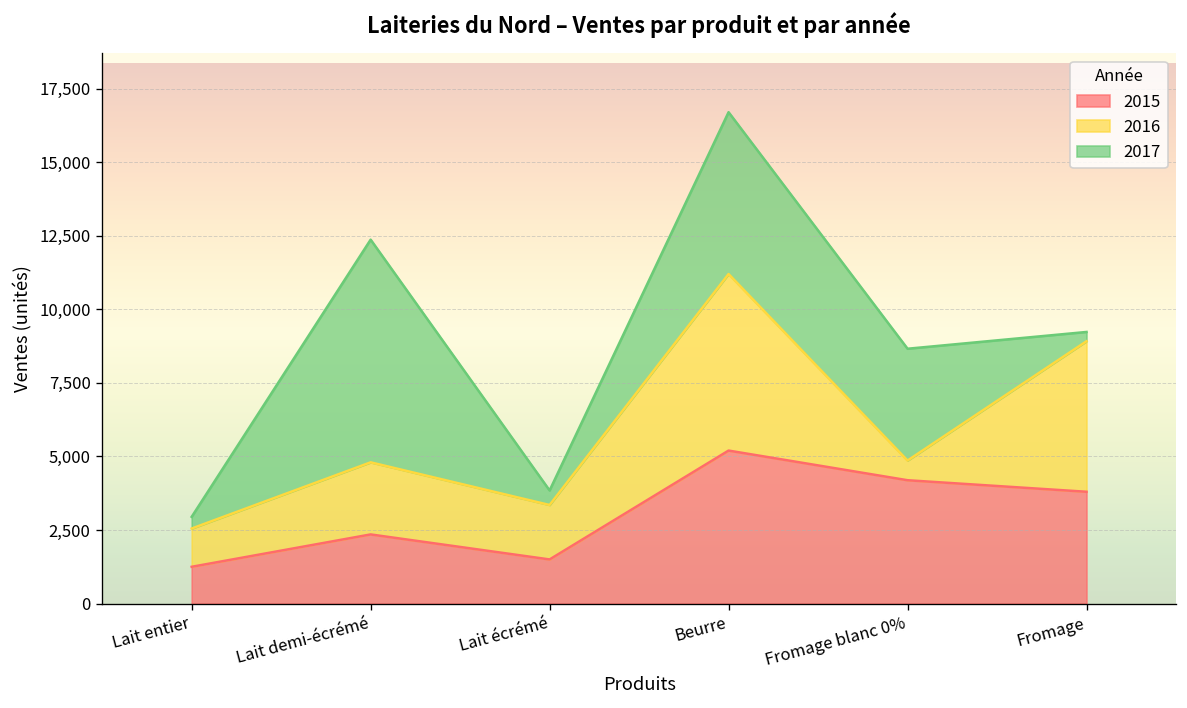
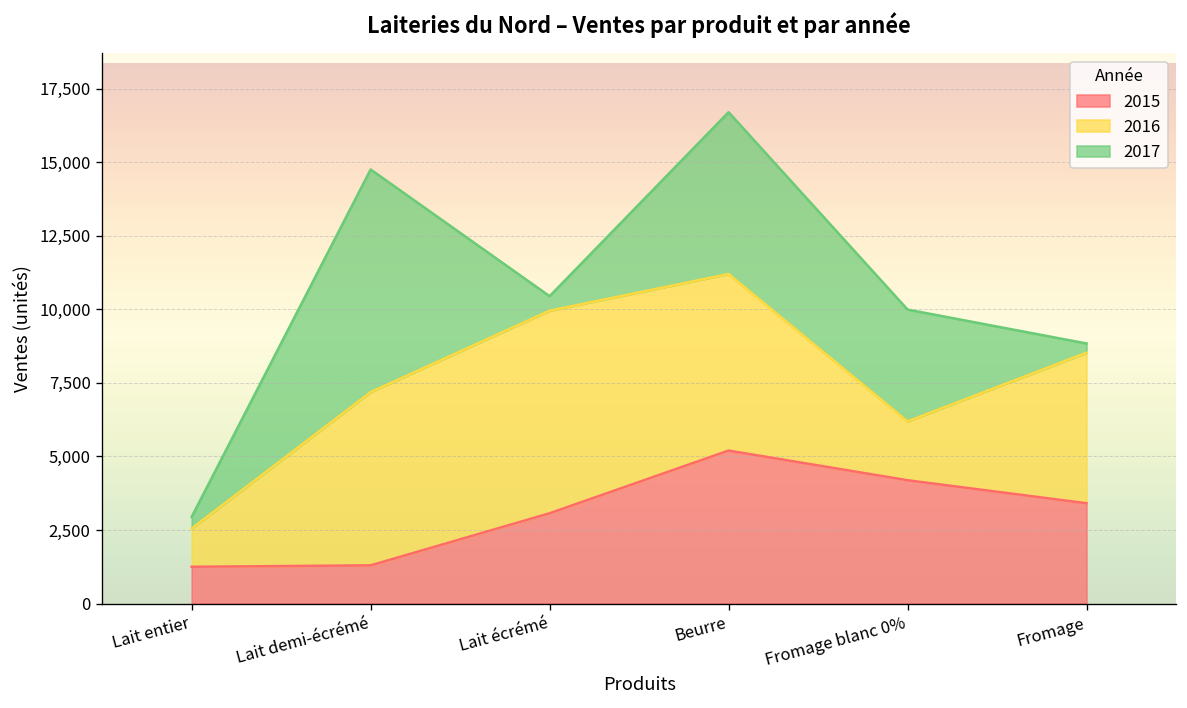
  {
    "2015": {
      "Lait entier": "1,300",
-     "Lait demi-écrémé": "2,400",
-     "Lait écrémé": "1,500",
+     "Lait demi-écrémé": "1,300",
+     "Lait écrémé": "3,100",
      "Beurre": "5,200",
      "Fromage blanc 0%": "4,200",
-     "Fromage": "3,800"
+     "Fromage": "3,400"
    },
    "2016": {
      "Lait entier": "1,300",
-     "Lait demi-écrémé": "2,500",
-     "Lait écrémé": "1,900",
+     "Lait demi-écrémé": "5,900",
+     "Lait écrémé": "6,900",
      "Beurre": "6,000",
-     "Fromage blanc 0%": "700",
+     "Fromage blanc 0%": "2,000",
      "Fromage": "5,100"
    },
    "2017": {
      "Lait entier": "400",
      "Lait demi-écrémé": "7,600",
      "Lait écrémé": "500",
      "Beurre": "5,500",
      "Fromage blanc 0%": "3,800",
      "Fromage": "300"
    }
  }
